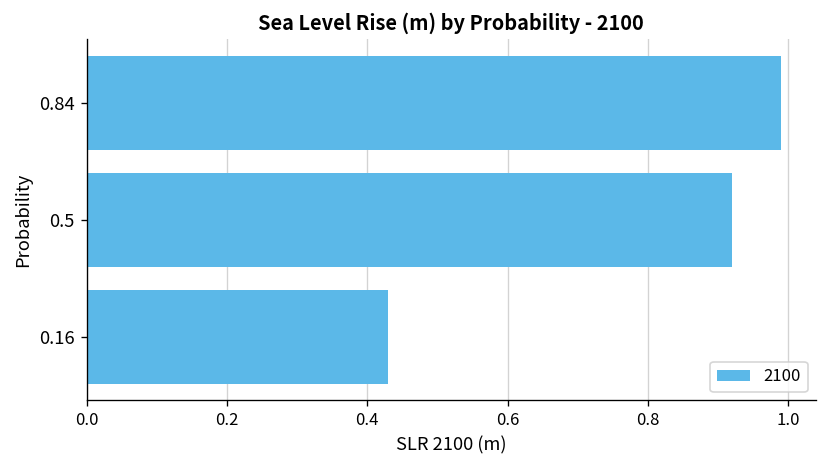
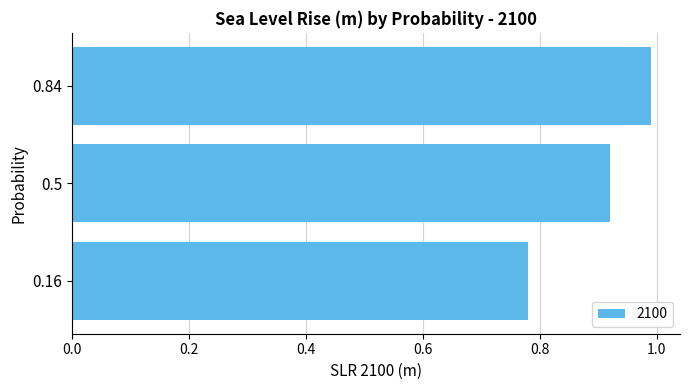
  {
    "0.84": 0.99,
    "0.5": 0.92,
-   "0.16": 0.43
+   "0.16": 0.78
  }
